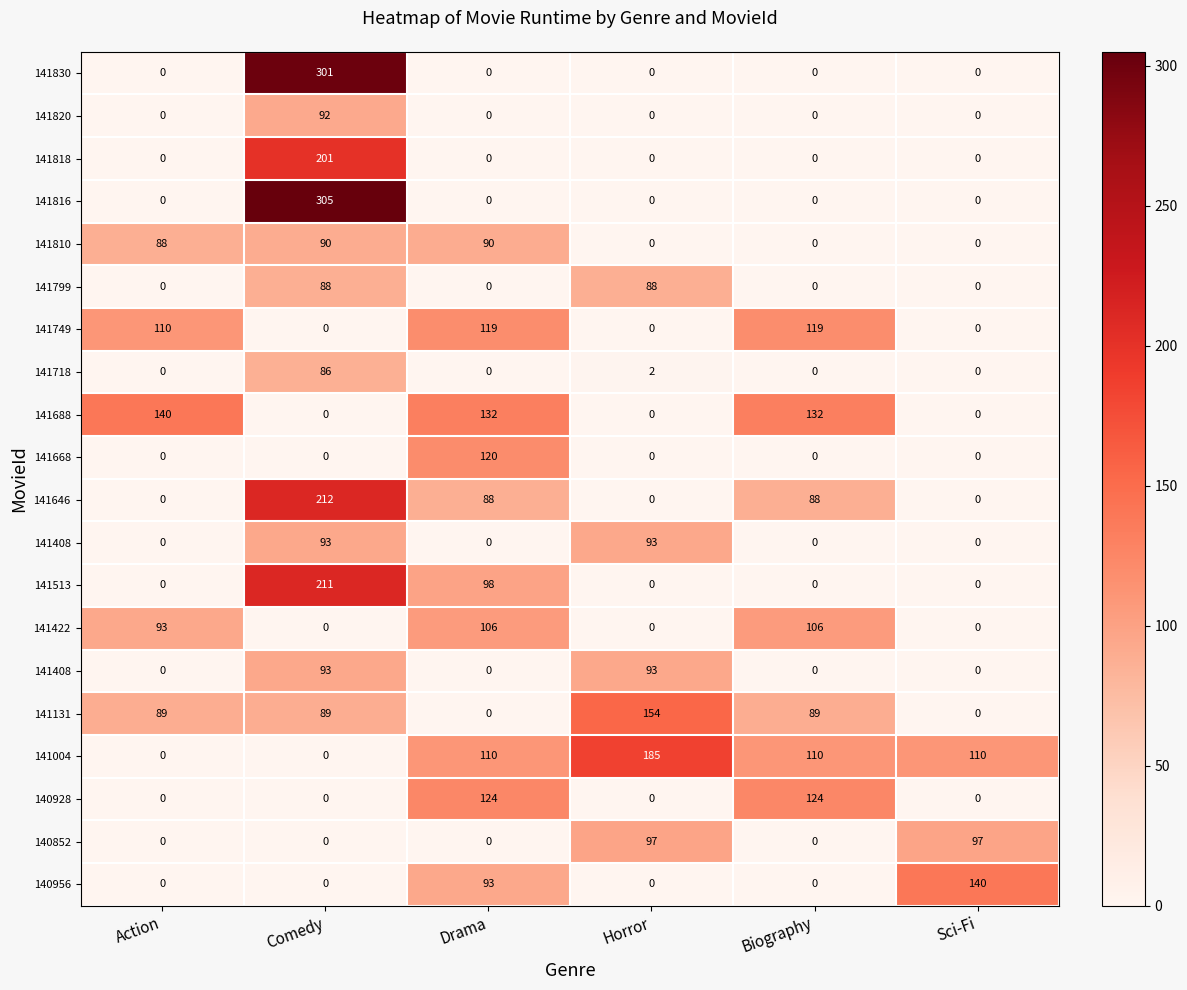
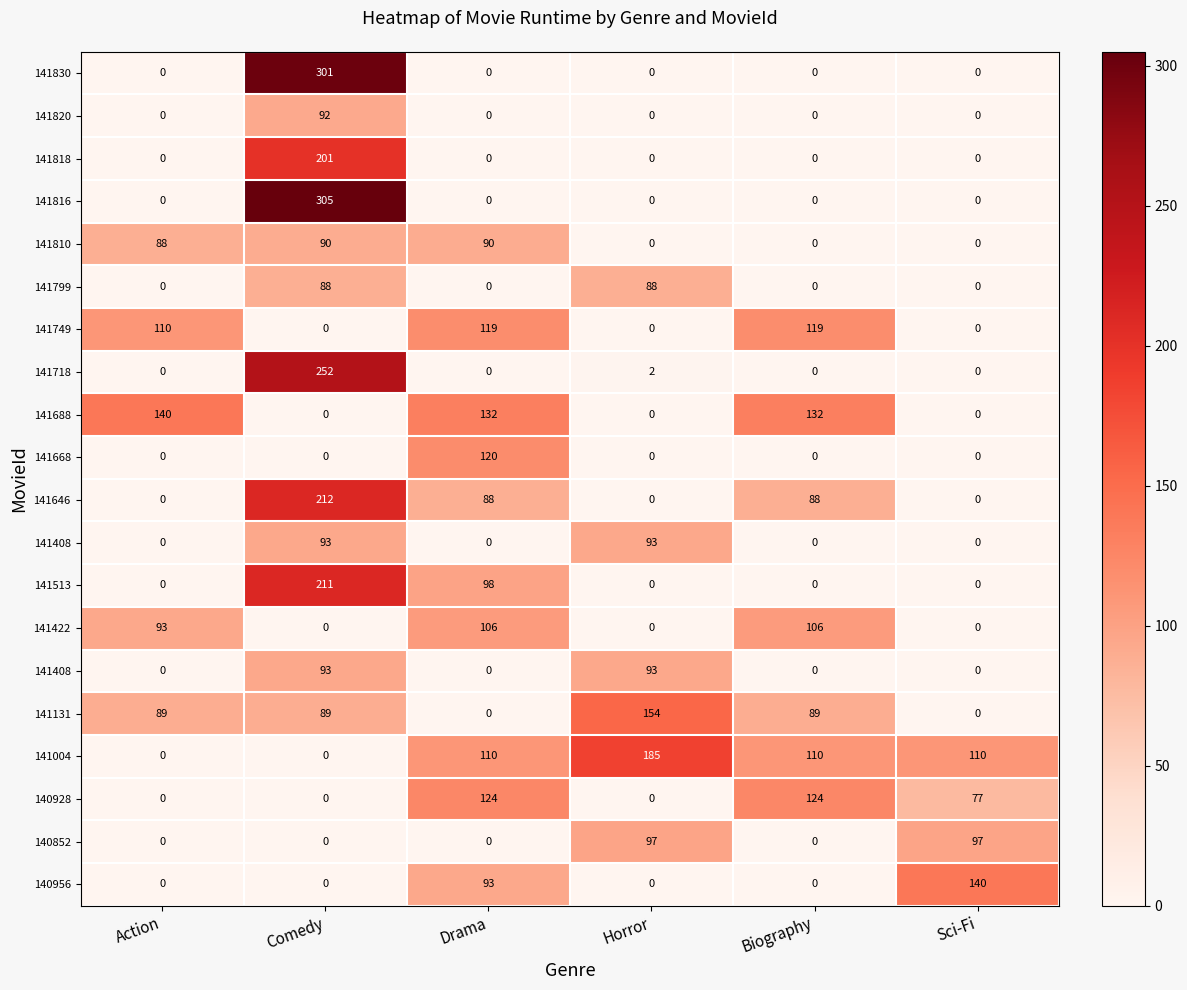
  {
    "141830": {
      "Action": 0,
      "Comedy": 301,
      "Drama": 0,
      "Horror": 0,
      "Biography": 0,
      "Sci-Fi": 0
    },
    "141820": {
      "Action": 0,
      "Comedy": 92,
      "Drama": 0,
      "Horror": 0,
      "Biography": 0,
      "Sci-Fi": 0
    },
    "141818": {
      "Action": 0,
      "Comedy": 201,
      "Drama": 0,
      "Horror": 0,
      "Biography": 0,
      "Sci-Fi": 0
    },
    "141816": {
      "Action": 0,
      "Comedy": 305,
      "Drama": 0,
      "Horror": 0,
      "Biography": 0,
      "Sci-Fi": 0
    },
    "141810": {
      "Action": 88,
      "Comedy": 90,
      "Drama": 90,
      "Horror": 0,
      "Biography": 0,
      "Sci-Fi": 0
    },
    "141799": {
      "Action": 0,
      "Comedy": 88,
      "Drama": 0,
      "Horror": 88,
      "Biography": 0,
      "Sci-Fi": 0
    },
    "141749": {
      "Action": 110,
      "Comedy": 0,
      "Drama": 119,
      "Horror": 0,
      "Biography": 119,
      "Sci-Fi": 0
    },
    "141718": {
      "Action": 0,
-     "Comedy": 86,
+     "Comedy": 252,
      "Drama": 0,
      "Horror": 2,
      "Biography": 0,
      "Sci-Fi": 0
    },
    "141688": {
      "Action": 140,
      "Comedy": 0,
      "Drama": 132,
      "Horror": 0,
      "Biography": 132,
      "Sci-Fi": 0
    },
    "141668": {
      "Action": 0,
      "Comedy": 0,
      "Drama": 120,
      "Horror": 0,
      "Biography": 0,
      "Sci-Fi": 0
    },
    "141646": {
      "Action": 0,
      "Comedy": 212,
      "Drama": 88,
      "Horror": 0,
      "Biography": 88,
      "Sci-Fi": 0
    },
    "141513": {
      "Action": 0,
      "Comedy": 211,
      "Drama": 98,
      "Horror": 0,
      "Biography": 0,
      "Sci-Fi": 0
    },
    "141422": {
      "Action": 93,
      "Comedy": 0,
      "Drama": 106,
      "Horror": 0,
      "Biography": 106,
      "Sci-Fi": 0
    },
    "141131": {
      "Action": 89,
      "Comedy": 89,
      "Drama": 0,
      "Horror": 154,
      "Biography": 89,
      "Sci-Fi": 0
    },
    "141004": {
      "Action": 0,
      "Comedy": 0,
      "Drama": 110,
      "Horror": 185,
      "Biography": 110,
      "Sci-Fi": 110
    },
    "140928": {
      "Action": 0,
      "Comedy": 0,
      "Drama": 124,
      "Horror": 0,
      "Biography": 124,
-     "Sci-Fi": 0
+     "Sci-Fi": 77
    },
    "140852": {
      "Action": 0,
      "Comedy": 0,
      "Drama": 0,
      "Horror": 97,
      "Biography": 0,
      "Sci-Fi": 97
    },
    "140956": {
      "Action": 0,
      "Comedy": 0,
      "Drama": 93,
      "Horror": 0,
      "Biography": 0,
      "Sci-Fi": 140
    }
  }
